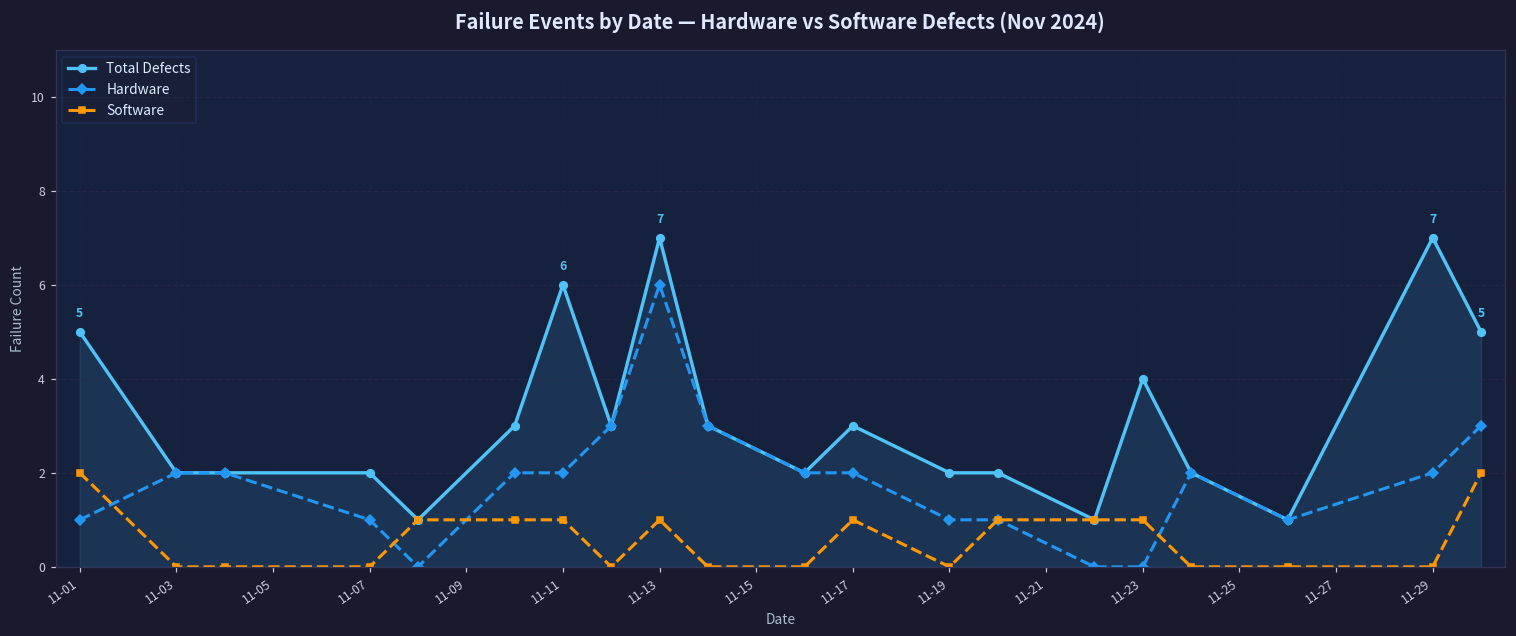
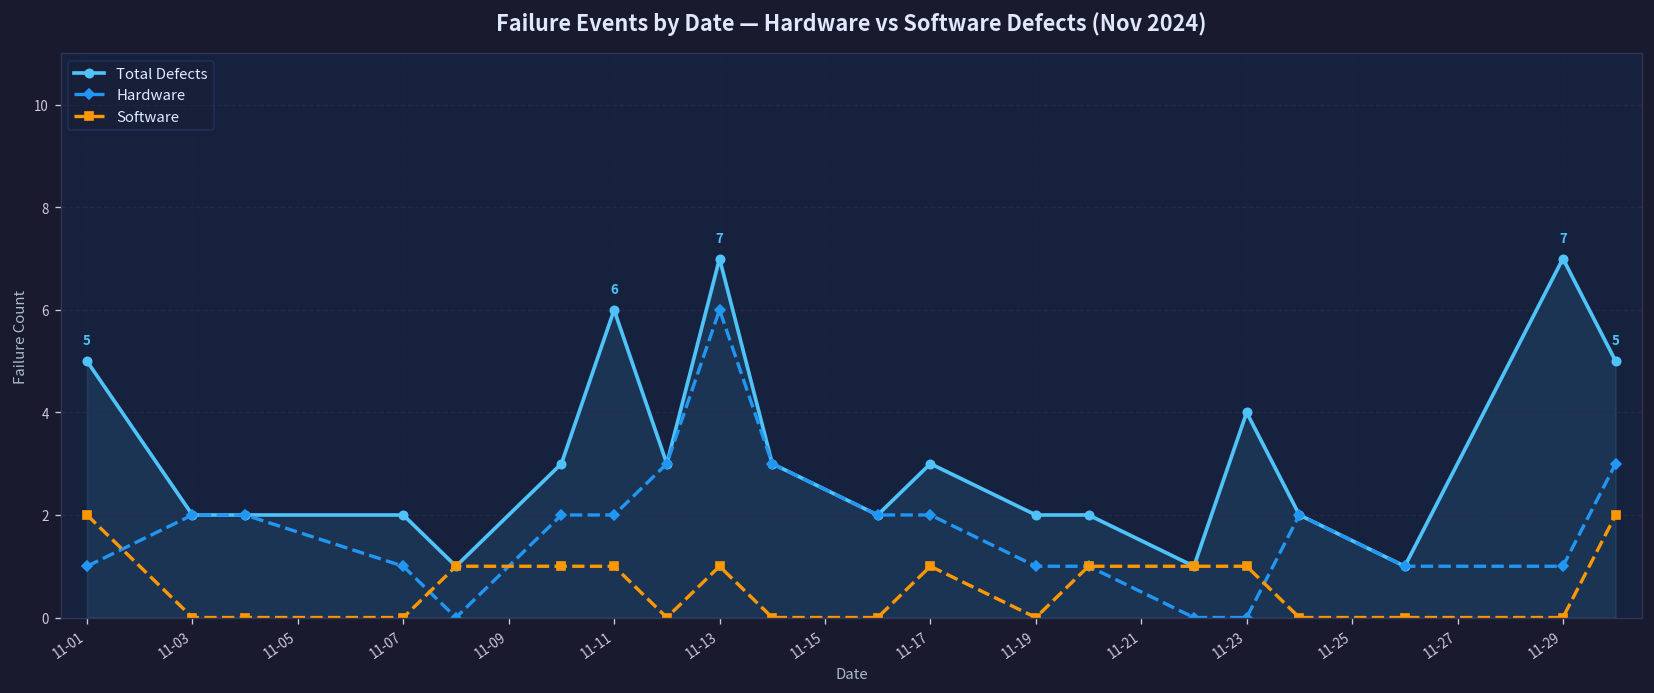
  {
    "Total Defects": {
      "11-01": 5,
      "11-11": 6,
      "11-13": 7,
      "11-29": 7
    },
    "Hardware": {
      "11-01": 1,
      "11-07": 1,
      "11-11": 2,
      "11-13": 6,
      "11-17": 2,
      "11-19": 1,
      "11-23": 0,
-     "11-29": 2
+     "11-29": 1
    },
    "Software": {
      "11-01": 2,
      "11-03": 0,
      "11-07": 0,
      "11-11": 1,
      "11-13": 1,
      "11-17": 1,
      "11-19": 0,
      "11-23": 1,
      "11-29": 0
    }
  }
